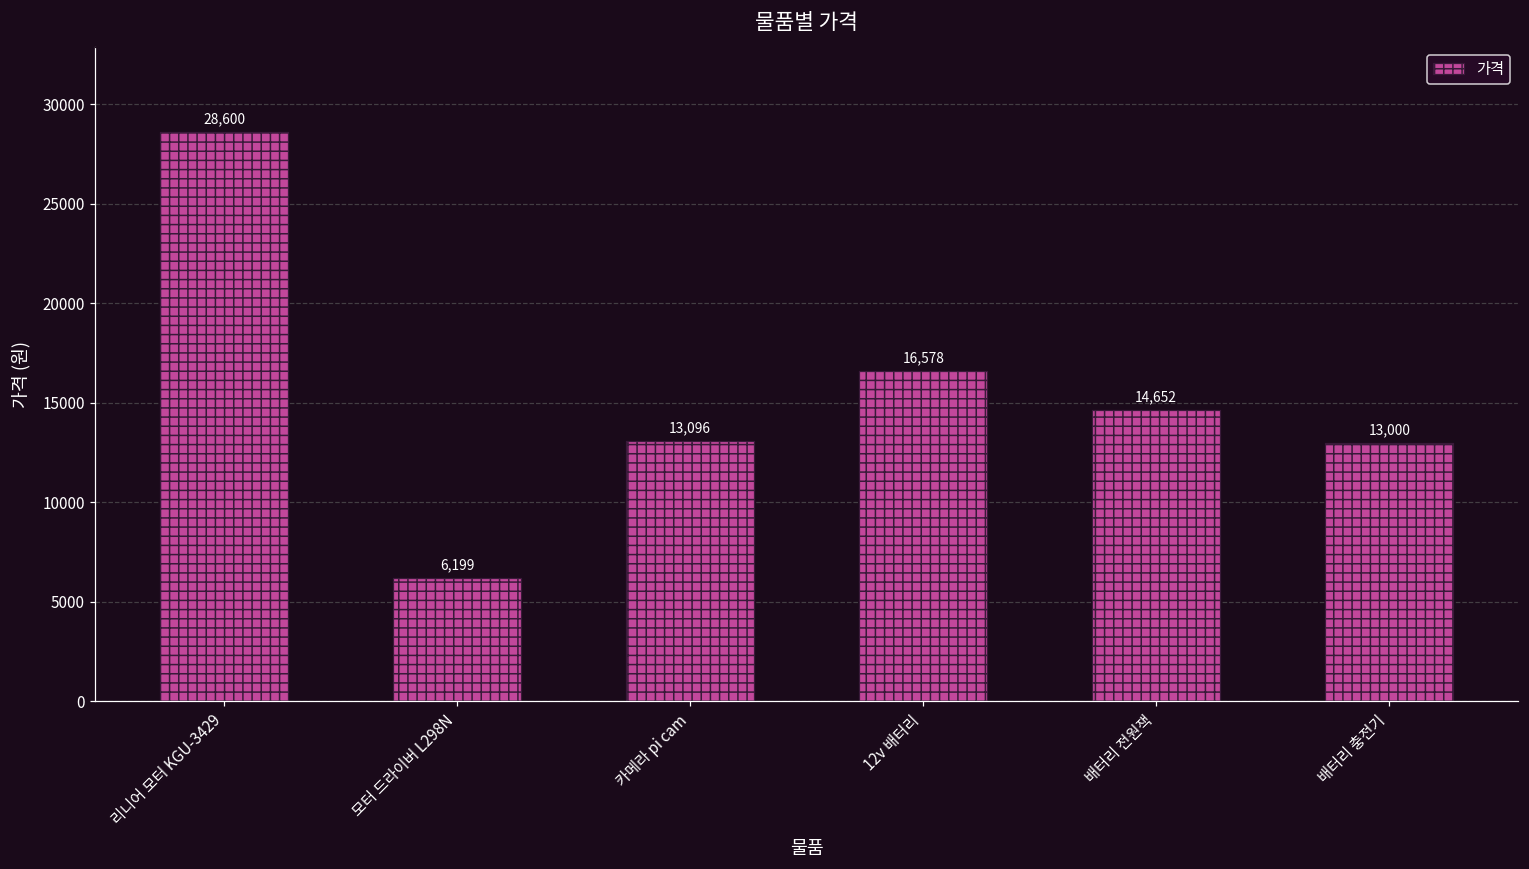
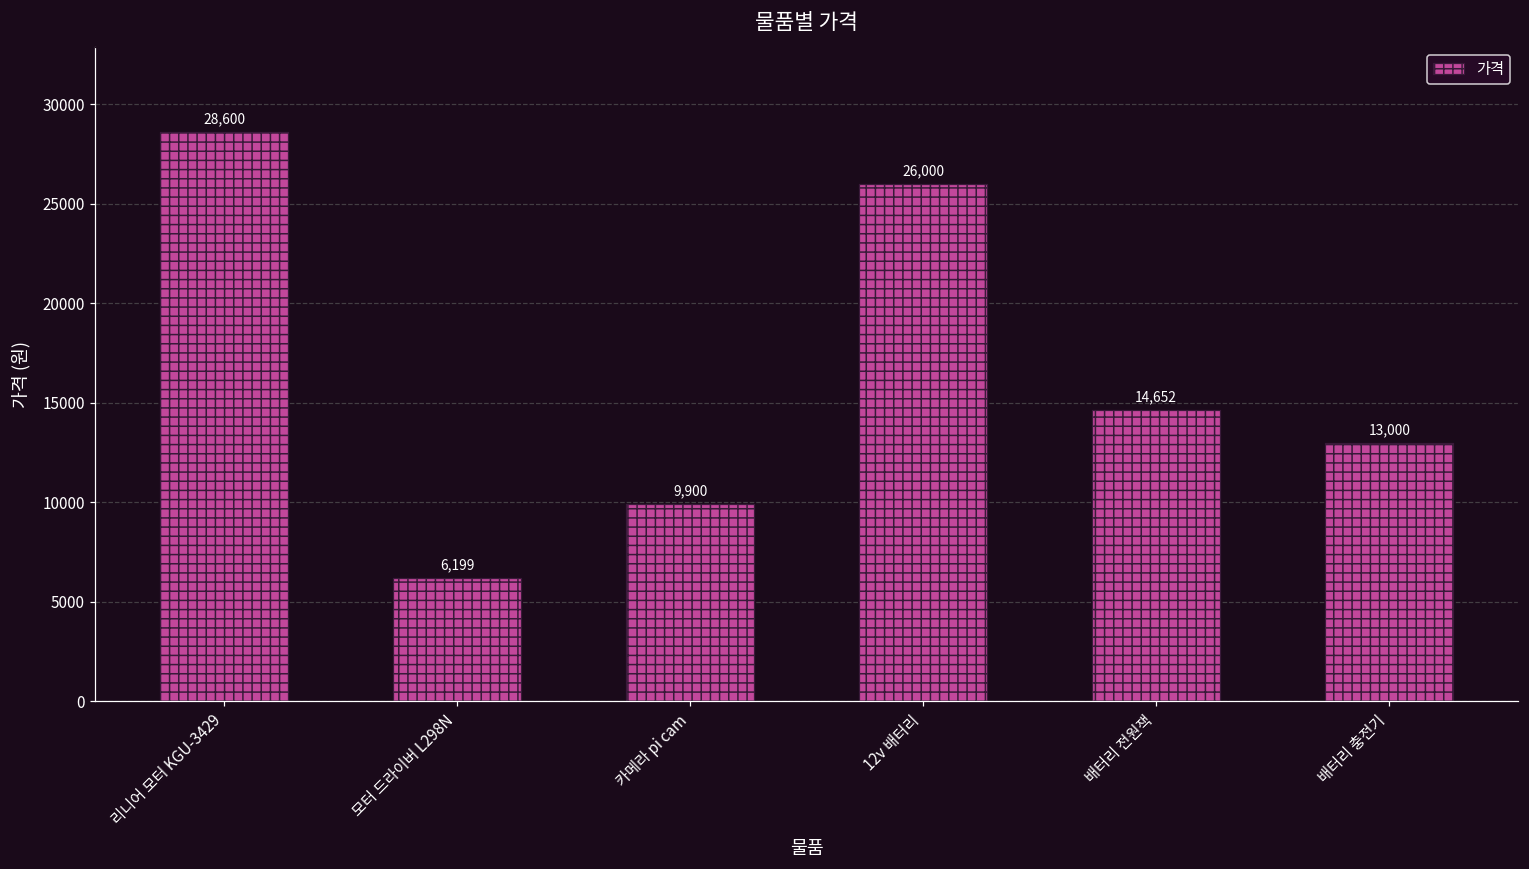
  {
    "리니어 모터 KGU-3429": "28,600",
    "모터 드라이버 L298N": "6,199",
-   "카메라 pi cam": "13,096",
-   "12v 배터리": "16,578",
+   "카메라 pi cam": "9,900",
+   "12v 배터리": "26,000",
    "배터리 전원잭": "14,652",
    "배터리 충전기": "13,000"
  }
